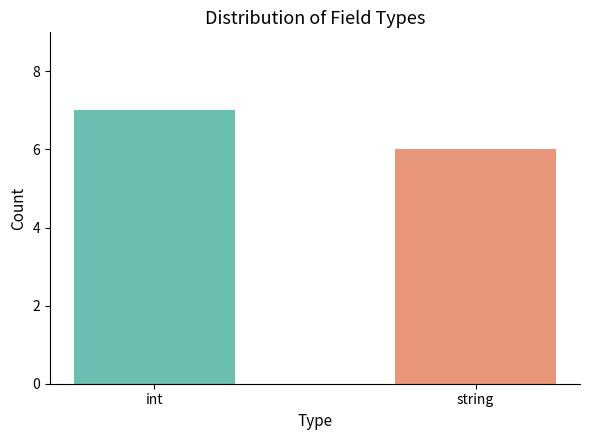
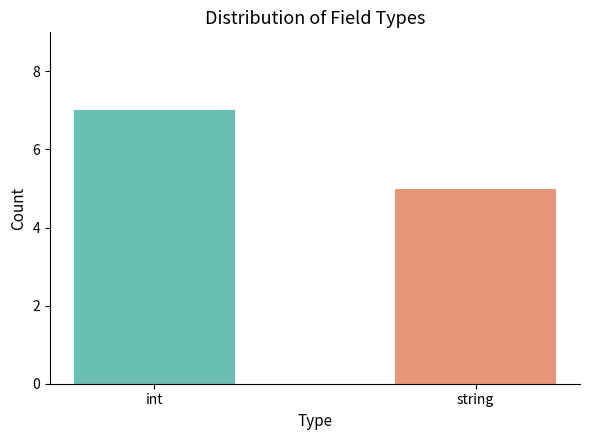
  {
    "int": 7,
-   "string": 6
+   "string": 5
  }
